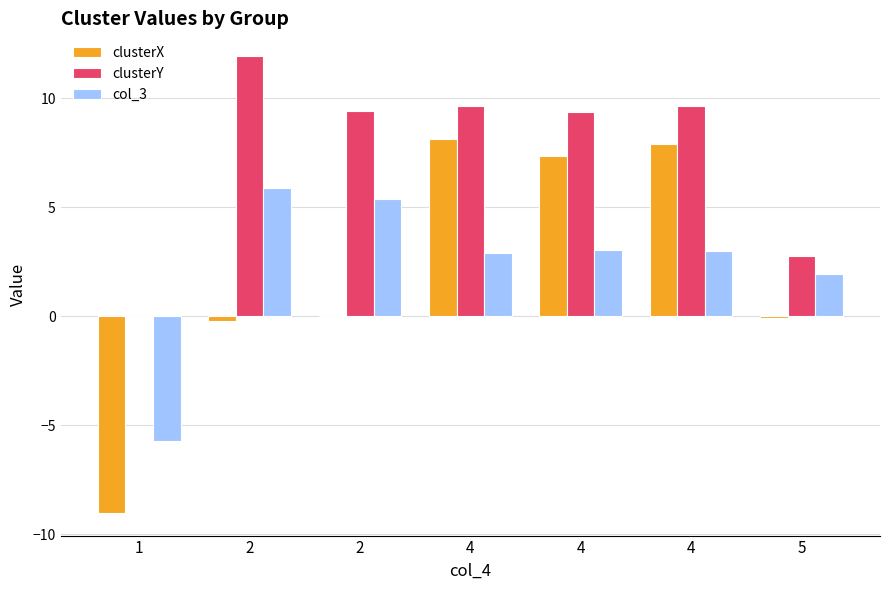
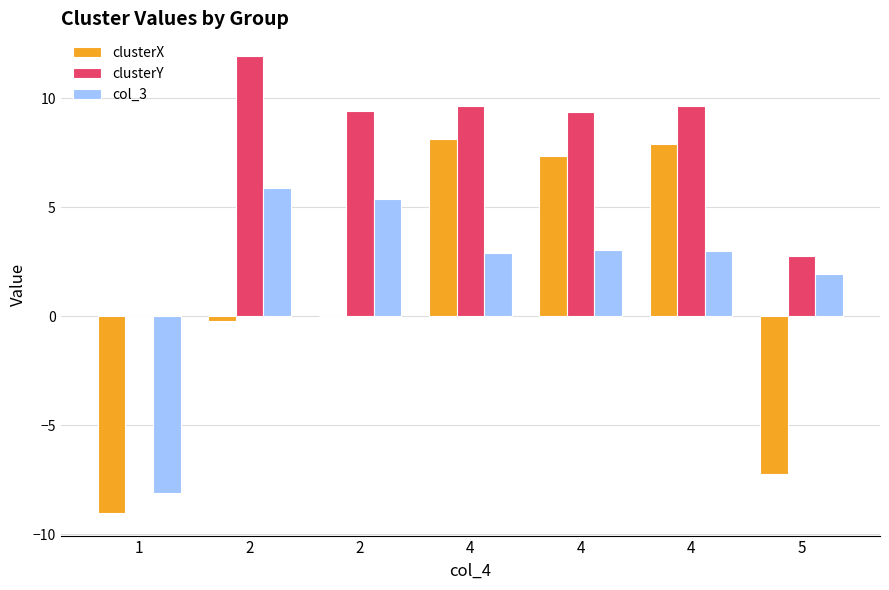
  {
    "clusterX": {
      "1": -9.0,
-     "5": -0.1
+     "5": -7.2
    },
    "clusterY": {
      "5": 2.8
    },
    "col_3": {
-     "1": -5.7,
+     "1": -8.1,
      "5": 1.9
    }
  }
